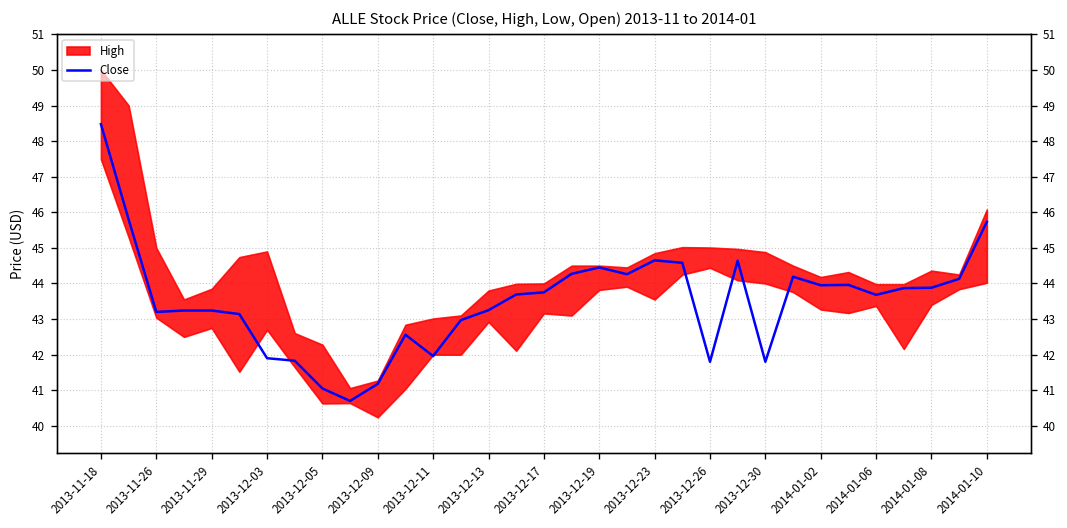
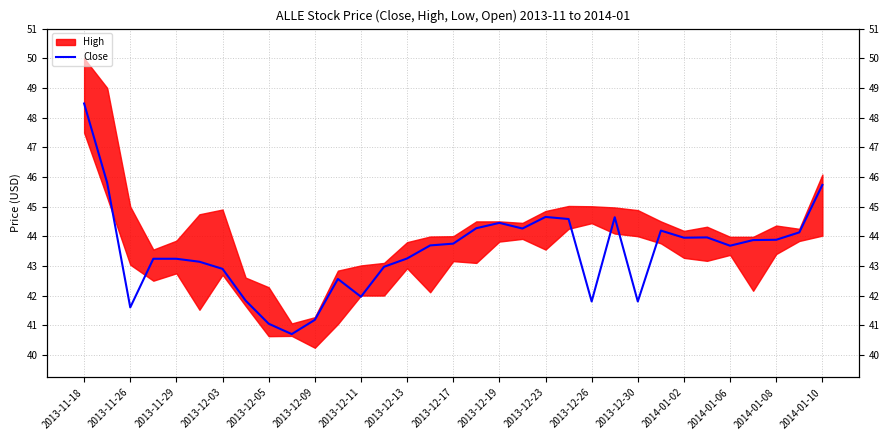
  {
    "Close": {
      "2013-11-18": 48.5,
-     "2013-11-26": 43.2,
+     "2013-11-26": 41.6,
      "2013-11-29": 43.2,
-     "2013-12-03": 41.9,
+     "2013-12-03": 42.9,
      "2013-12-05": 41.1,
      "2013-12-09": 41.2,
      "2013-12-11": 42.0,
      "2013-12-13": 43.3,
      "2013-12-17": 43.8,
      "2013-12-23": 44.7,
      "2013-12-26": 41.8,
      "2013-12-30": 41.8,
      "2014-01-02": 44.0,
      "2014-01-06": 43.7,
      "2014-01-08": 43.9,
      "2014-01-10": 45.7
    }
  }
